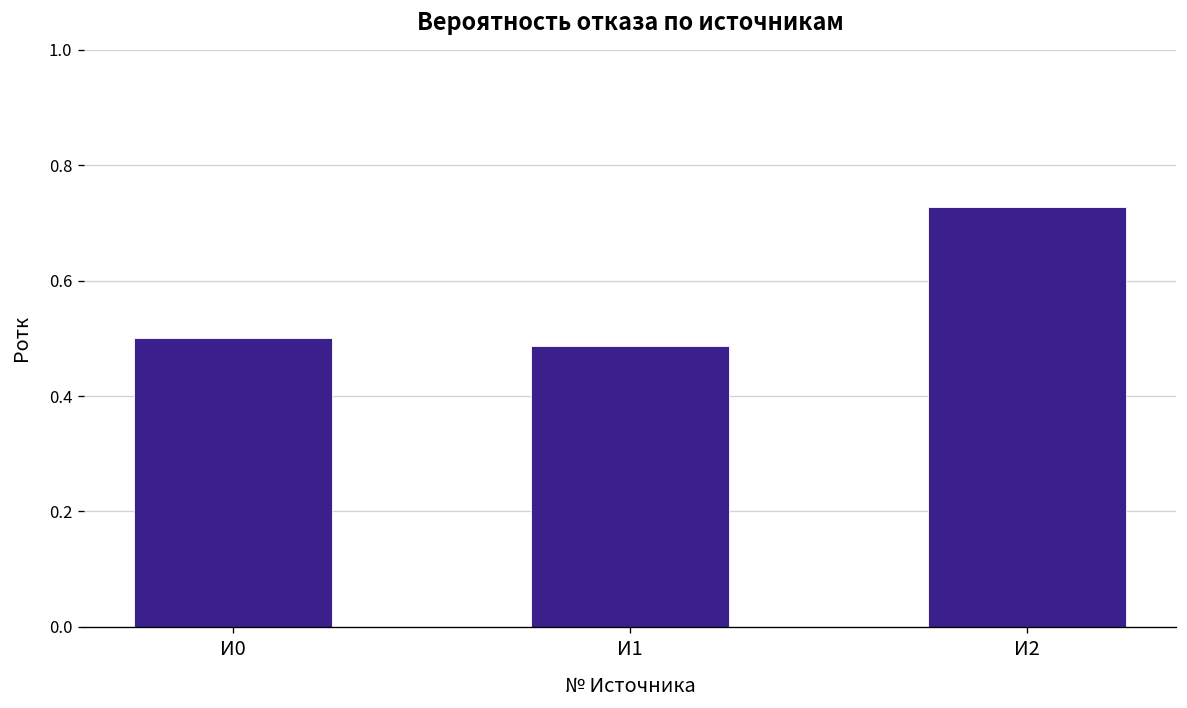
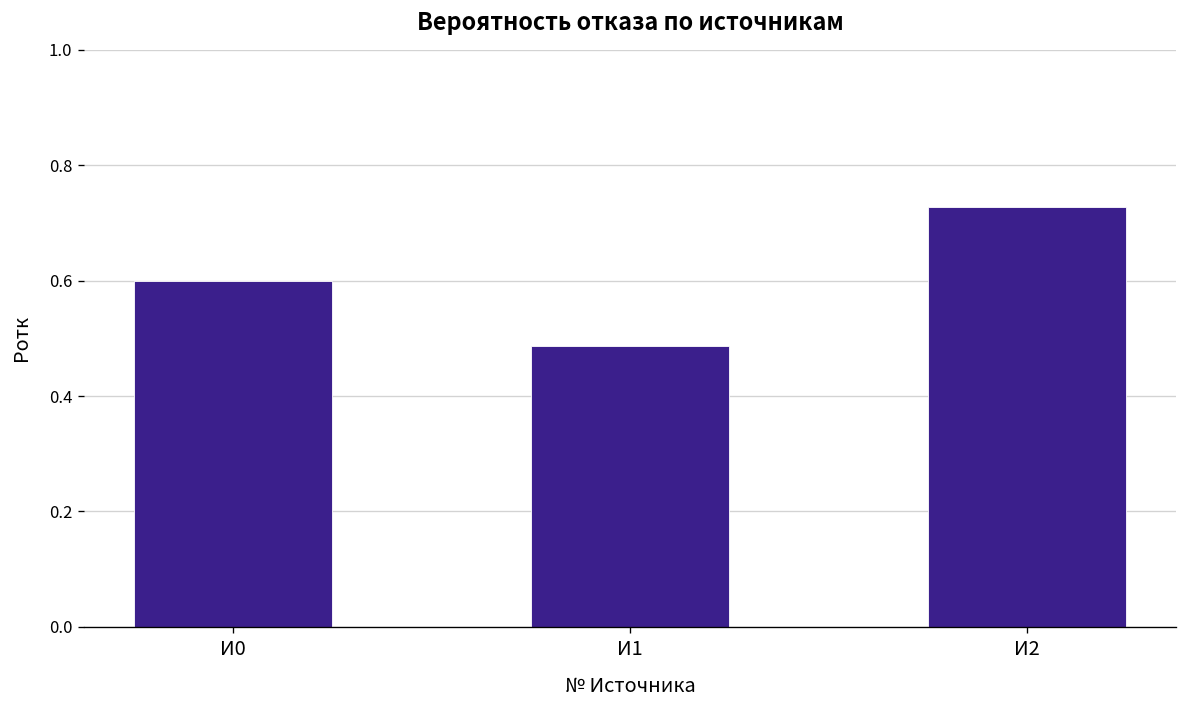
  {
-   "И0": 0.5,
+   "И0": 0.6,
    "И1": 0.49,
    "И2": 0.73
  }
